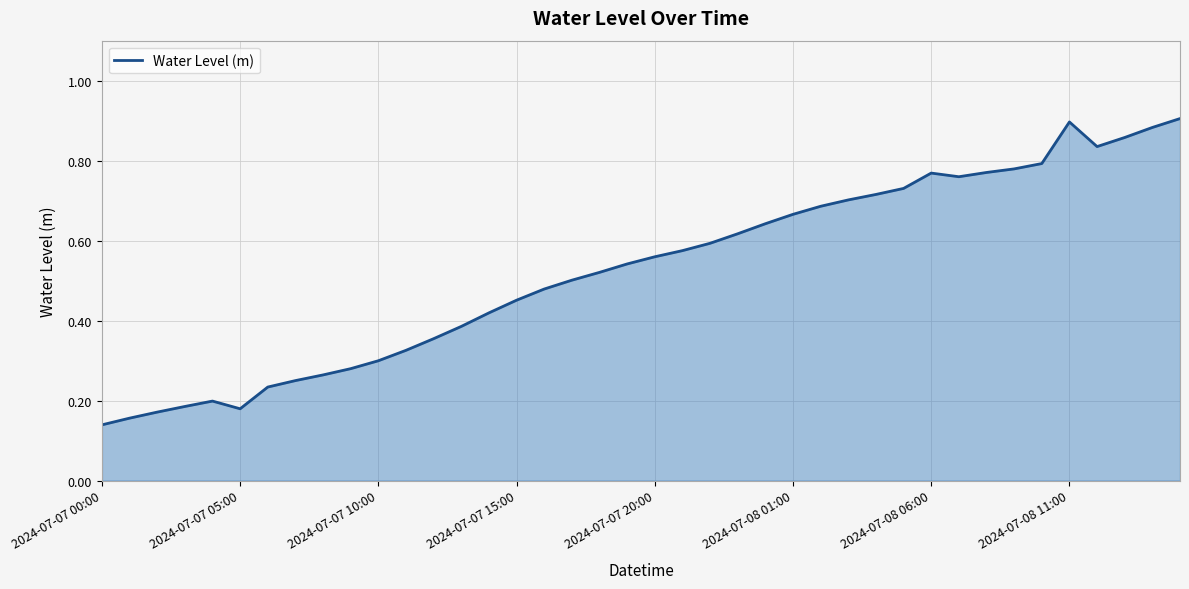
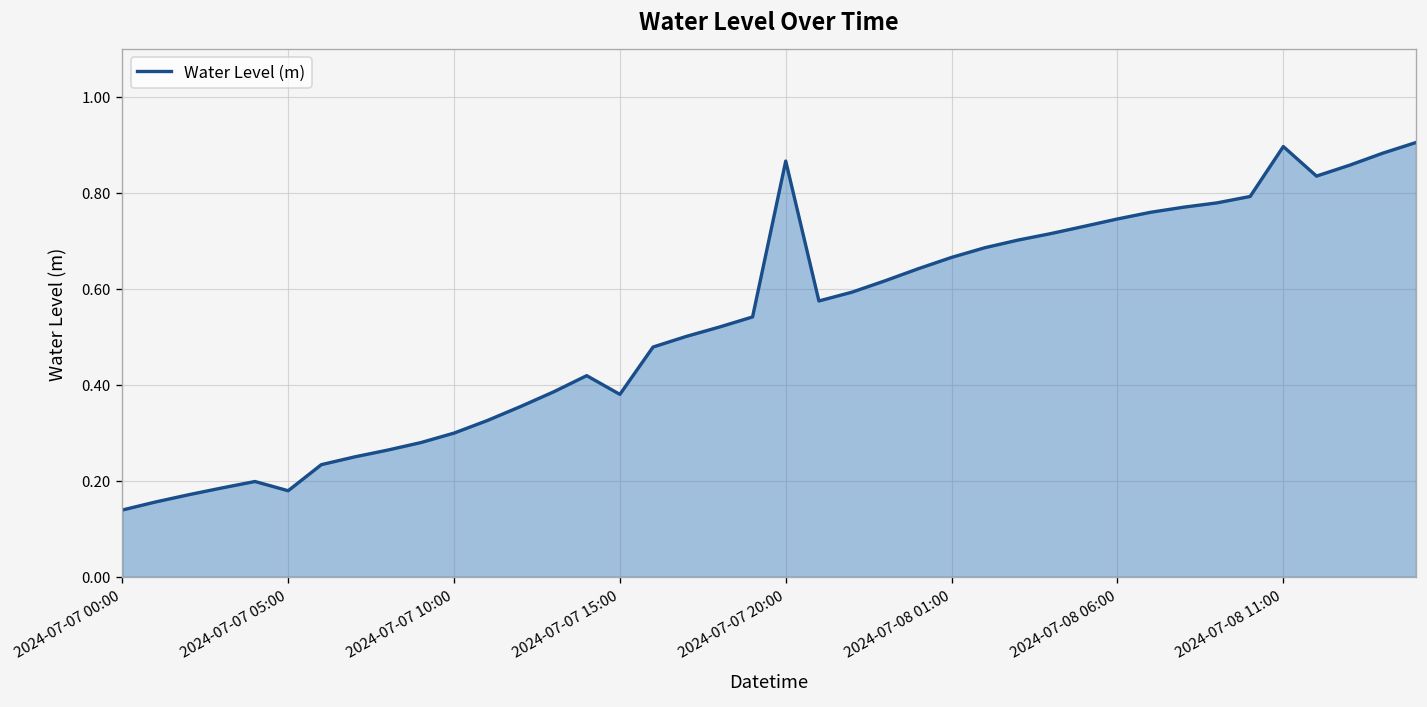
  {
    "2024-07-07 00:00": 0.14,
    "2024-07-07 05:00": 0.18,
    "2024-07-07 10:00": 0.30,
-   "2024-07-07 15:00": 0.45,
-   "2024-07-07 20:00": 0.56,
+   "2024-07-07 15:00": 0.38,
+   "2024-07-07 20:00": 0.87,
    "2024-07-08 01:00": 0.67,
-   "2024-07-08 06:00": 0.77,
+   "2024-07-08 06:00": 0.75,
    "2024-07-08 11:00": 0.90
  }
